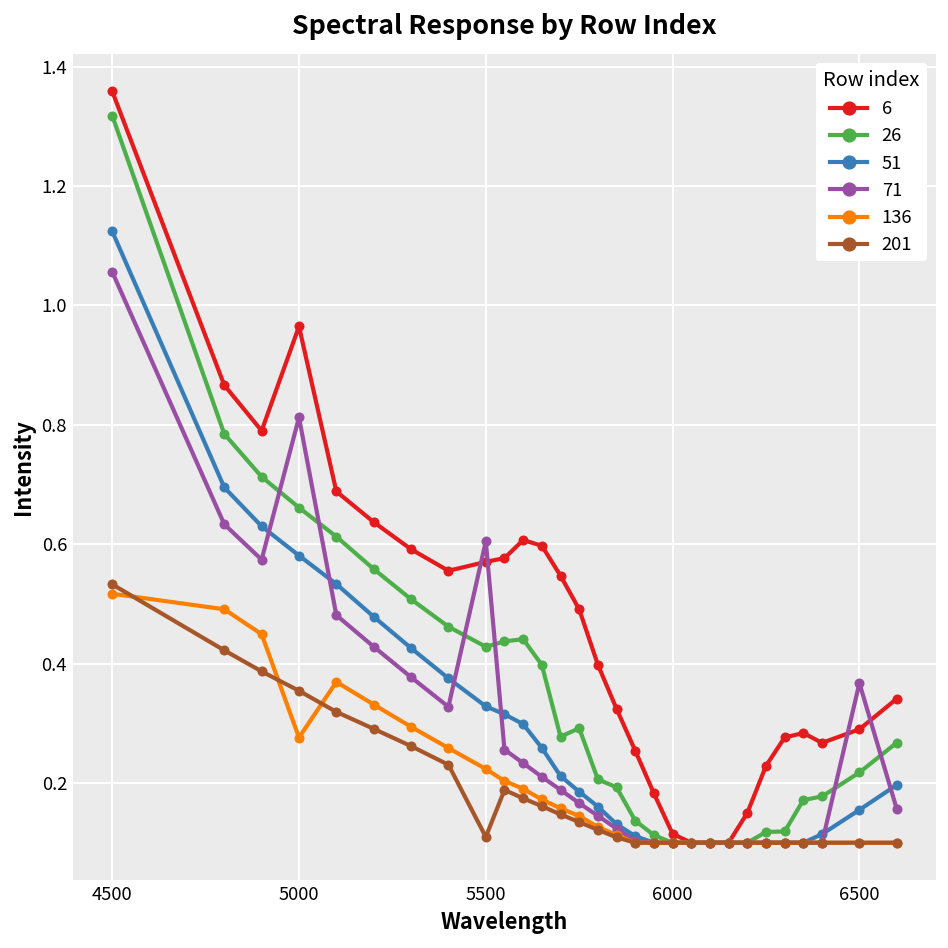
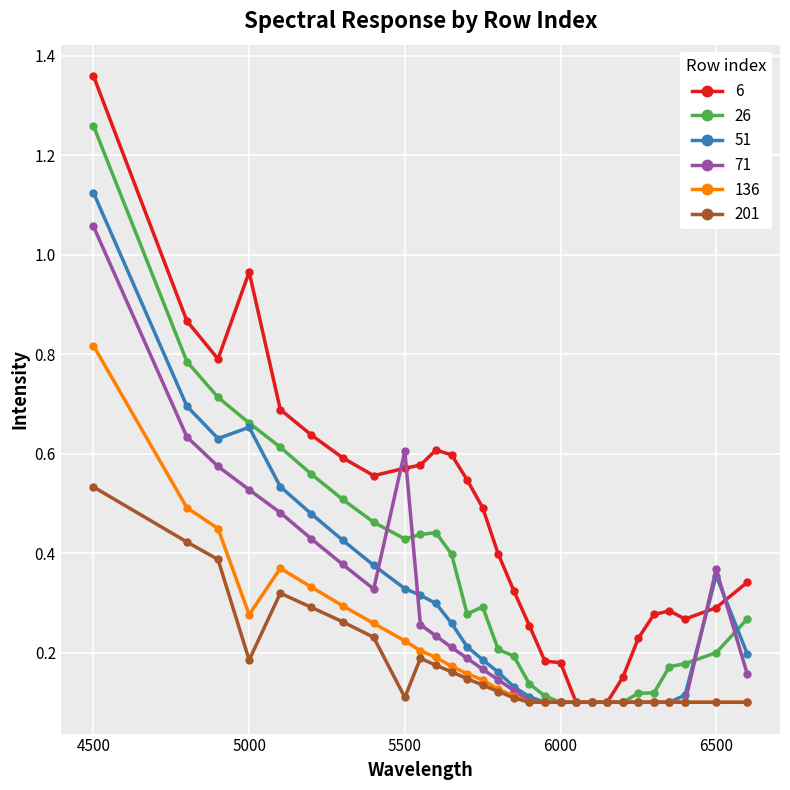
  {
    "6": {
      "4500": 1.36,
      "5000": 0.96,
      "5500": 0.57,
-     "6000": 0.11,
+     "6000": 0.18,
      "6500": 0.29
    },
    "26": {
-     "4500": 1.32,
+     "4500": 1.26,
      "5000": 0.66,
      "5500": 0.43,
-     "6500": 0.22
+     "6500": 0.20
    },
    "51": {
      "4500": 1.12,
-     "5000": 0.58,
+     "5000": 0.65,
      "5500": 0.33,
-     "6500": 0.16
+     "6500": 0.35
    },
    "71": {
      "4500": 1.06,
-     "5000": 0.81,
+     "5000": 0.53,
      "5500": 0.60,
      "6500": 0.37
    },
    "136": {
-     "4500": 0.52,
+     "4500": 0.82,
      "5000": 0.28,
      "5500": 0.22
    },
    "201": {
      "4500": 0.53,
-     "5000": 0.35,
+     "5000": 0.18,
      "5500": 0.11
    }
  }
